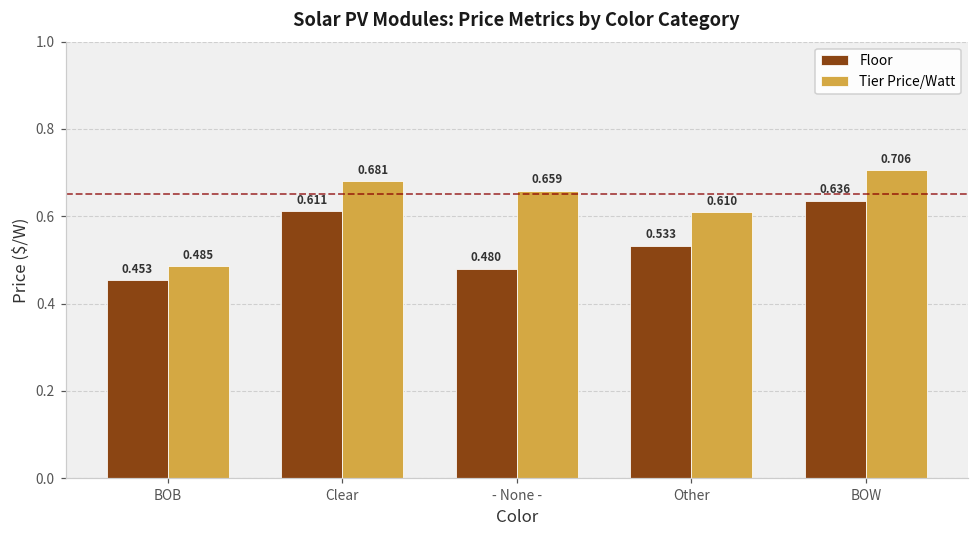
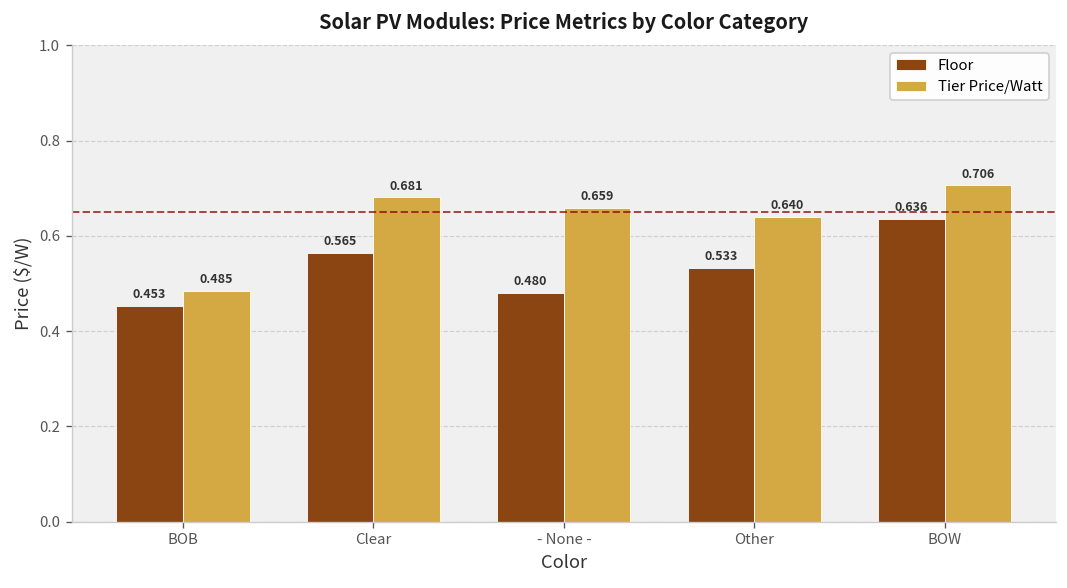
  {
    "Floor": {
      "BOB": 0.453,
-     "Clear": 0.611,
+     "Clear": 0.565,
      "- None -": 0.480,
      "Other": 0.533,
      "BOW": 0.636
    },
    "Tier Price/Watt": {
      "BOB": 0.485,
      "Clear": 0.681,
      "- None -": 0.659,
-     "Other": 0.610,
+     "Other": 0.640,
      "BOW": 0.706
    }
  }
